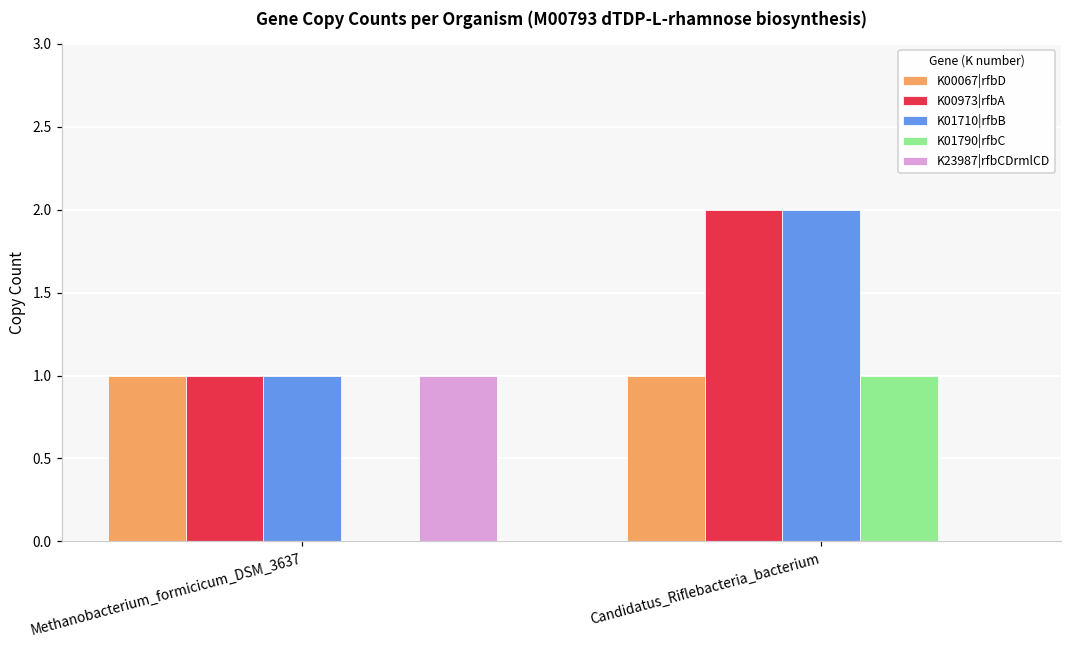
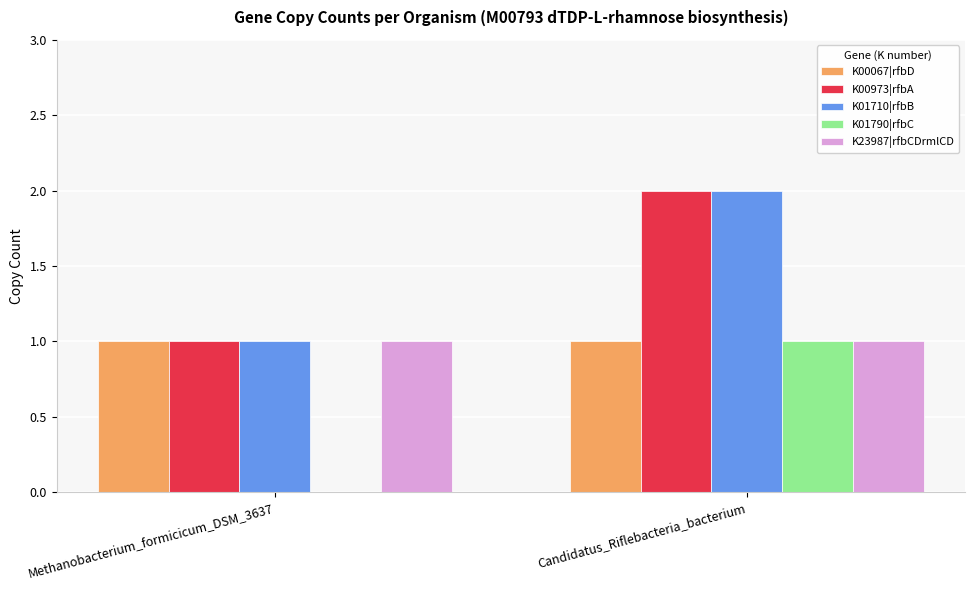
  {
    "K00067|rfbD": {
      "Methanobacterium_formicicum_DSM_3637": 1,
      "Candidatus_Riflebacteria_bacterium": 1
    },
    "K00973|rfbA": {
      "Methanobacterium_formicicum_DSM_3637": 1,
      "Candidatus_Riflebacteria_bacterium": 2
    },
    "K01710|rfbB": {
      "Methanobacterium_formicicum_DSM_3637": 1,
      "Candidatus_Riflebacteria_bacterium": 2
    },
    "K01790|rfbC": {
      "Methanobacterium_formicicum_DSM_3637": 0,
      "Candidatus_Riflebacteria_bacterium": 1
    },
    "K23987|rfbCDrmlCD": {
      "Methanobacterium_formicicum_DSM_3637": 1,
-     "Candidatus_Riflebacteria_bacterium": 0
+     "Candidatus_Riflebacteria_bacterium": 1
    }
  }
